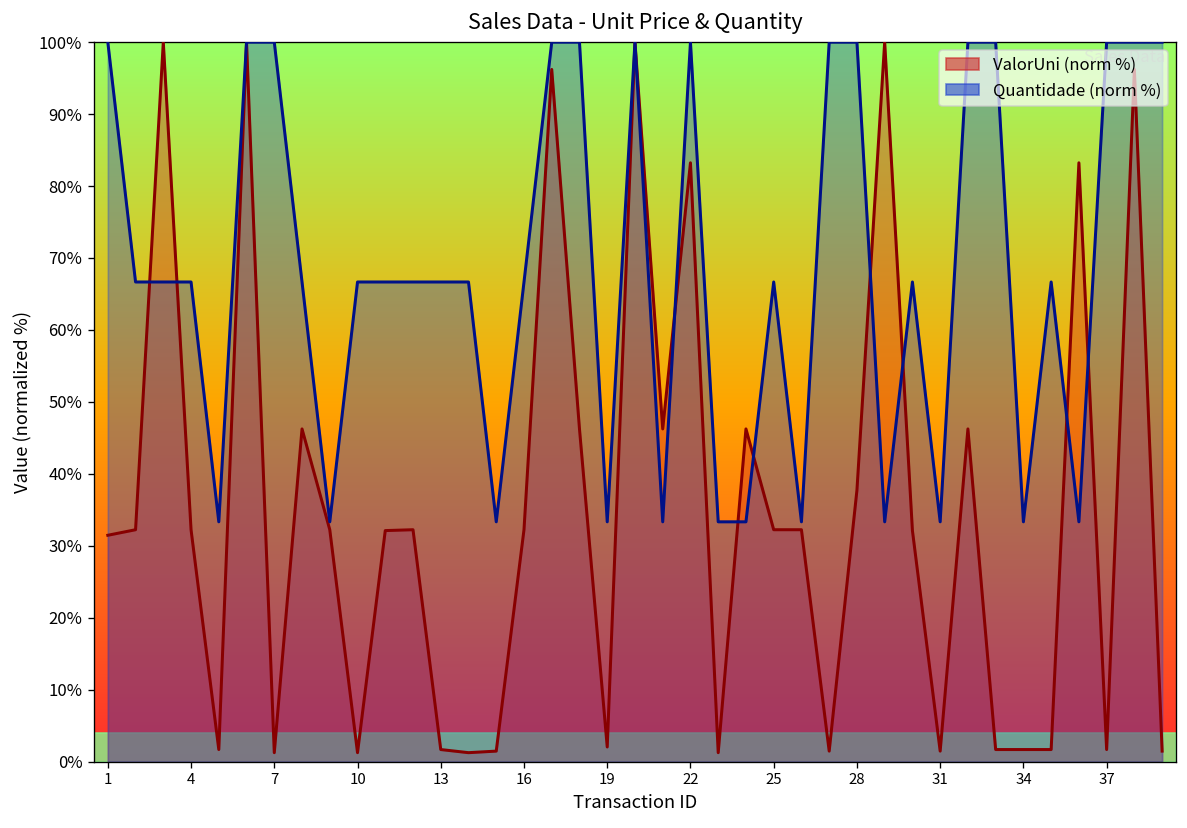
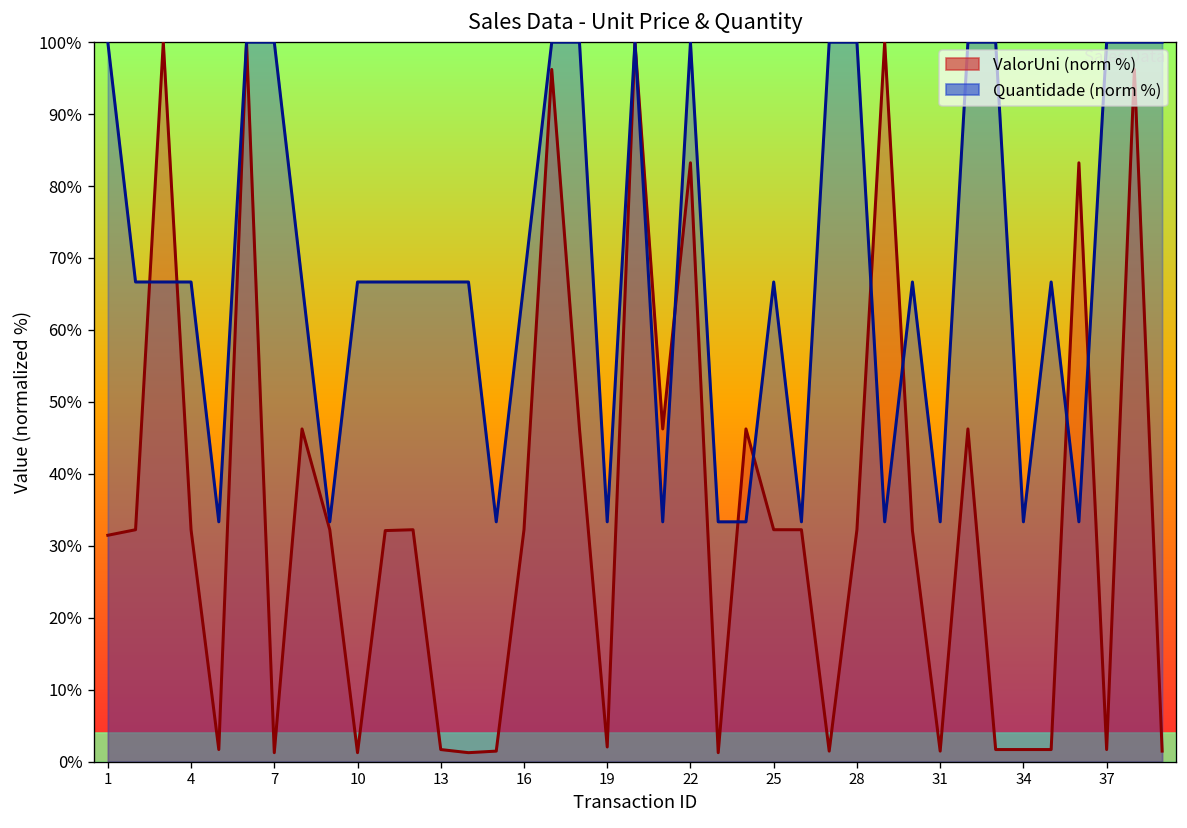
  {
    "ValorUni (norm %)": {
      "1": "31%",
      "4": "32%",
      "16": "32%",
      "22": "83%",
      "25": "32%",
-     "28": "38%"
+     "28": "32%"
    },
    "Quantidade (norm %)": {
      "1": "100%",
      "4": "67%",
      "7": "100%",
      "10": "67%",
      "13": "67%",
      "16": "67%",
      "19": "33%",
      "22": "100%",
      "25": "67%",
      "28": "100%",
      "31": "33%",
      "34": "33%",
      "37": "100%"
    }
  }
